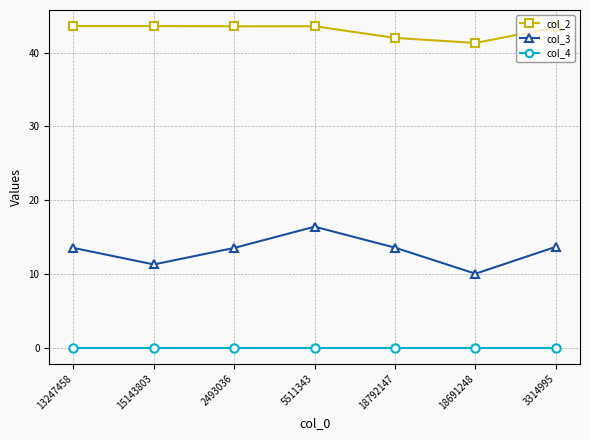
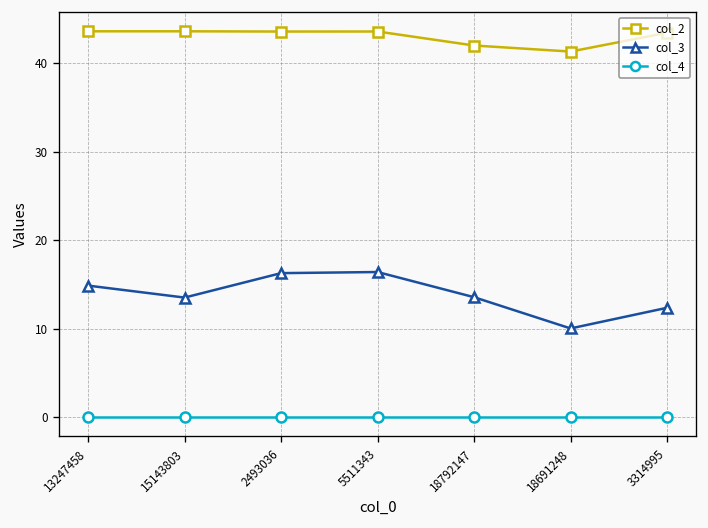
  {
    "col_2": {
      "13247458": 44,
      "15143803": 44,
      "2493036": 44,
      "5511343": 44,
      "18792147": 42,
      "18691248": 41
    },
    "col_3": {
-     "13247458": 14,
-     "15143803": 11,
-     "2493036": 14,
+     "13247458": 15,
+     "15143803": 14,
+     "2493036": 16,
      "5511343": 16,
      "18792147": 14,
      "18691248": 10,
-     "3314995": 14
+     "3314995": 12
    },
    "col_4": {
      "13247458": 0,
      "15143803": 0,
      "2493036": 0,
      "5511343": 0,
      "18792147": 0,
      "18691248": 0,
      "3314995": 0
    }
  }
